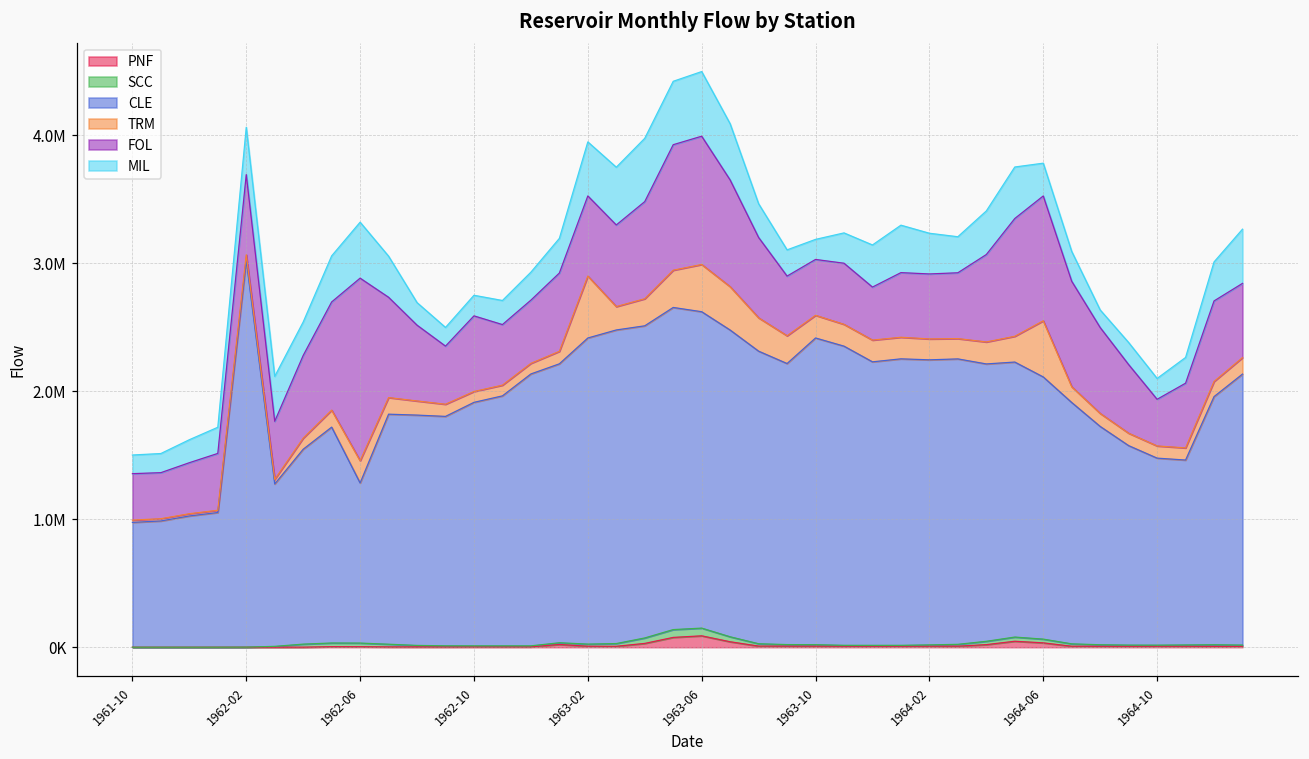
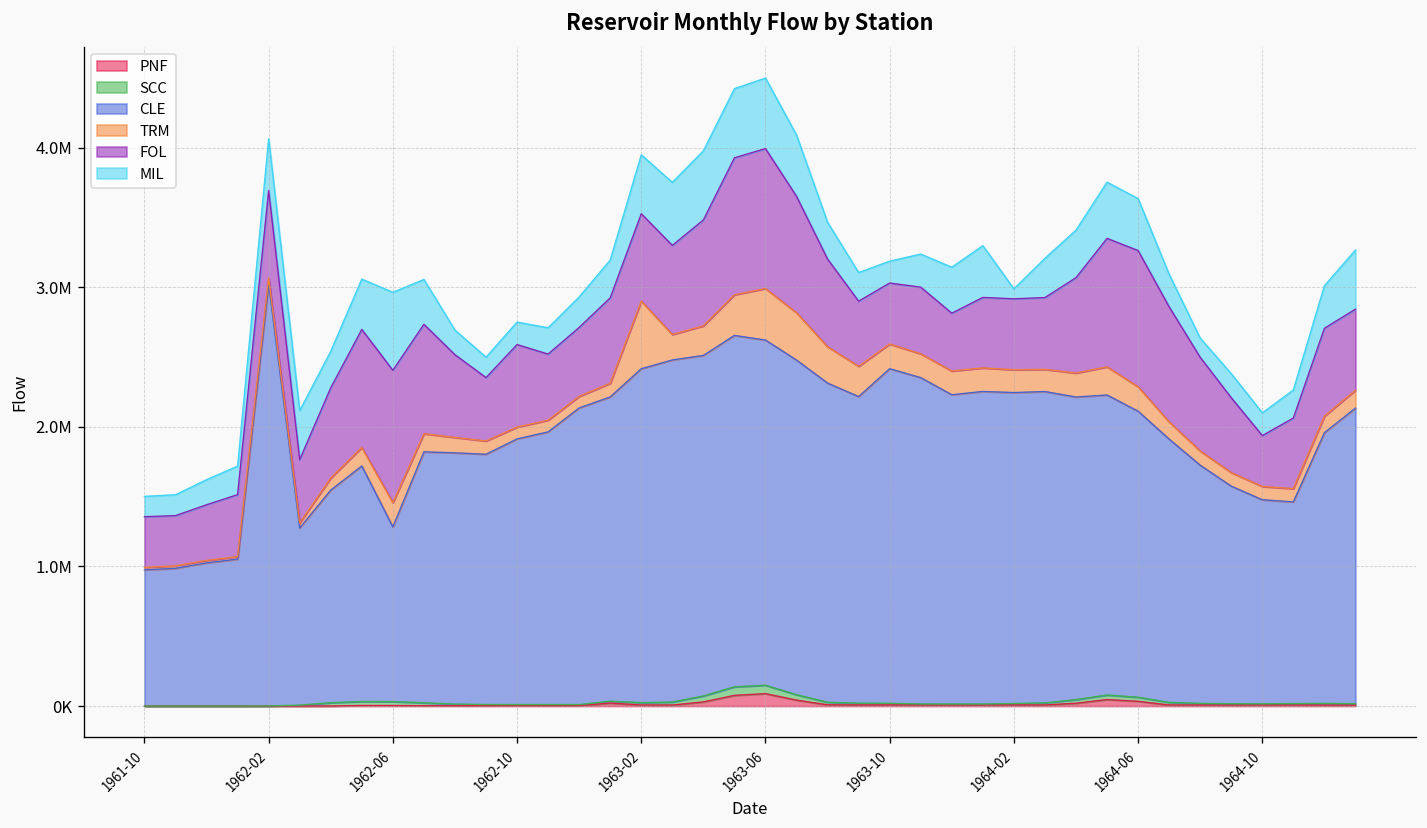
  {
    "PNF": {
      "1962-06": 0,
      "1963-06": 90000,
      "1964-06": 30000
    },
    "SCC": {
      "1962-06": 30000,
      "1963-06": 60000,
      "1964-06": 30000
    },
    "CLE": {
      "1962-02": 3020000,
      "1962-06": 1250000,
      "1962-10": 1900000,
      "1963-02": 2390000,
      "1963-06": 2470000,
      "1963-10": 2400000,
      "1964-02": 2230000,
      "1964-06": 2050000,
      "1964-10": 1460000
    },
    "TRM": {
      "1962-02": 40000,
      "1962-06": 170000,
      "1962-10": 80000,
      "1963-02": 480000,
      "1963-06": 370000,
      "1963-10": 180000,
      "1964-02": 160000,
-     "1964-06": 440000,
+     "1964-06": 180000,
      "1964-10": 100000
    },
    "FOL": {
      "1961-10": 360000,
      "1962-02": 630000,
-     "1962-06": 1430000,
+     "1962-06": 950000,
      "1962-10": 590000,
      "1963-02": 630000,
      "1963-06": 1000000,
      "1963-10": 440000,
      "1964-02": 510000,
      "1964-06": 980000,
      "1964-10": 360000
    },
    "MIL": {
      "1961-10": 150000,
      "1962-02": 370000,
-     "1962-06": 440000,
+     "1962-06": 560000,
      "1962-10": 160000,
      "1963-02": 420000,
      "1963-06": 510000,
      "1963-10": 160000,
-     "1964-02": 320000,
-     "1964-06": 260000,
+     "1964-02": 70000,
+     "1964-06": 370000,
      "1964-10": 160000
    }
  }
